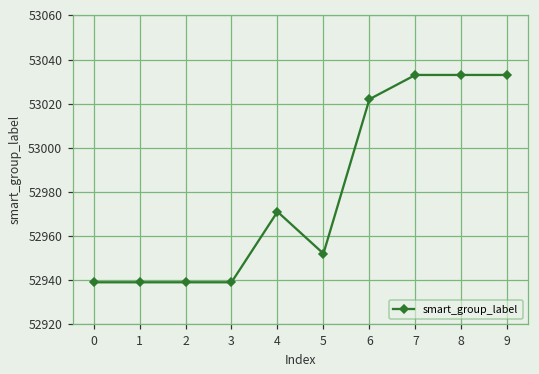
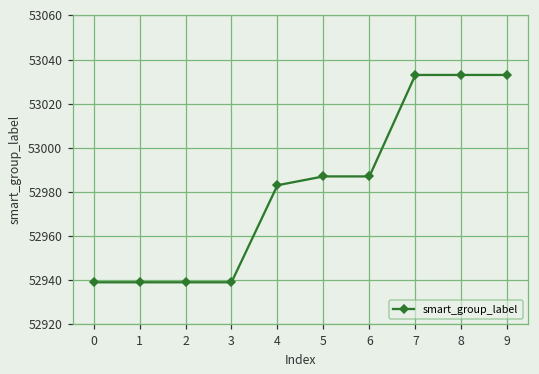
  {
    "0": 52939,
    "1": 52939,
    "2": 52939,
    "3": 52939,
-   "4": 52971,
-   "5": 52952,
-   "6": 53022,
+   "4": 52983,
+   "5": 52987,
+   "6": 52987,
    "7": 53033,
    "8": 53033,
    "9": 53033
  }
